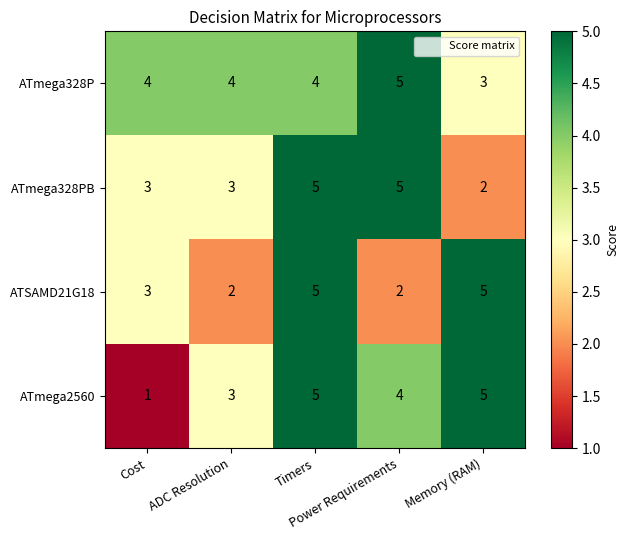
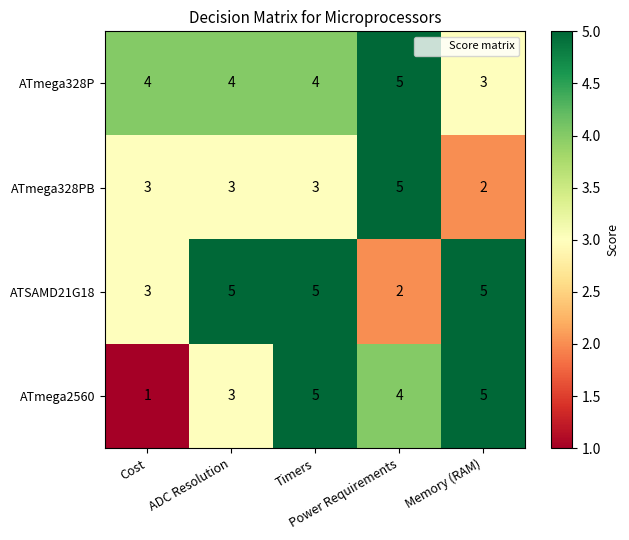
  {
    "ATmega328P": {
      "Cost": 4,
      "ADC Resolution": 4,
      "Timers": 4,
      "Power Requirements": 5,
      "Memory (RAM)": 3
    },
    "ATmega328PB": {
      "Cost": 3,
      "ADC Resolution": 3,
-     "Timers": 5,
+     "Timers": 3,
      "Power Requirements": 5,
      "Memory (RAM)": 2
    },
    "ATSAMD21G18": {
      "Cost": 3,
-     "ADC Resolution": 2,
+     "ADC Resolution": 5,
      "Timers": 5,
      "Power Requirements": 2,
      "Memory (RAM)": 5
    },
    "ATmega2560": {
      "Cost": 1,
      "ADC Resolution": 3,
      "Timers": 5,
      "Power Requirements": 4,
      "Memory (RAM)": 5
    }
  }
